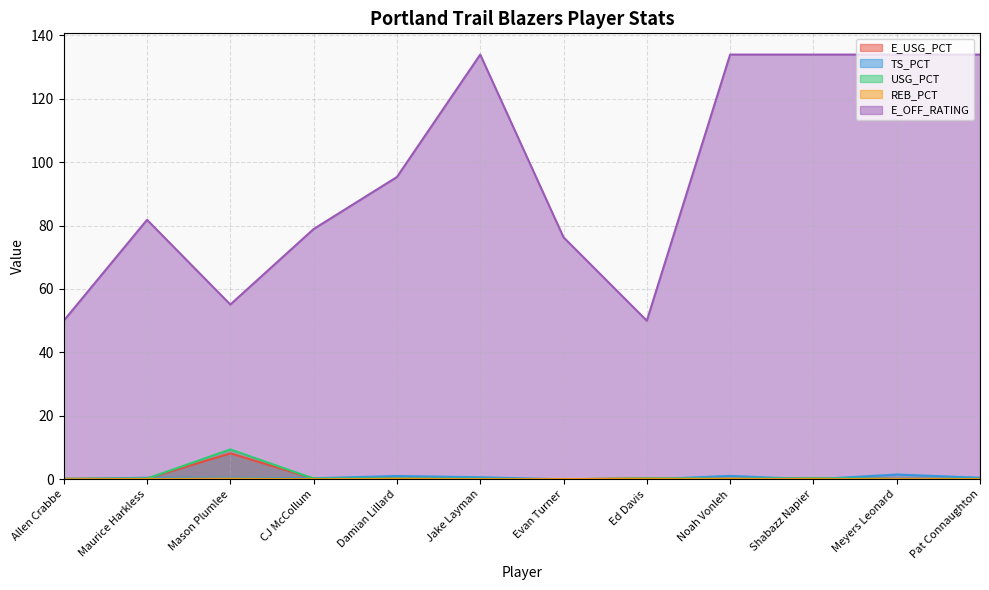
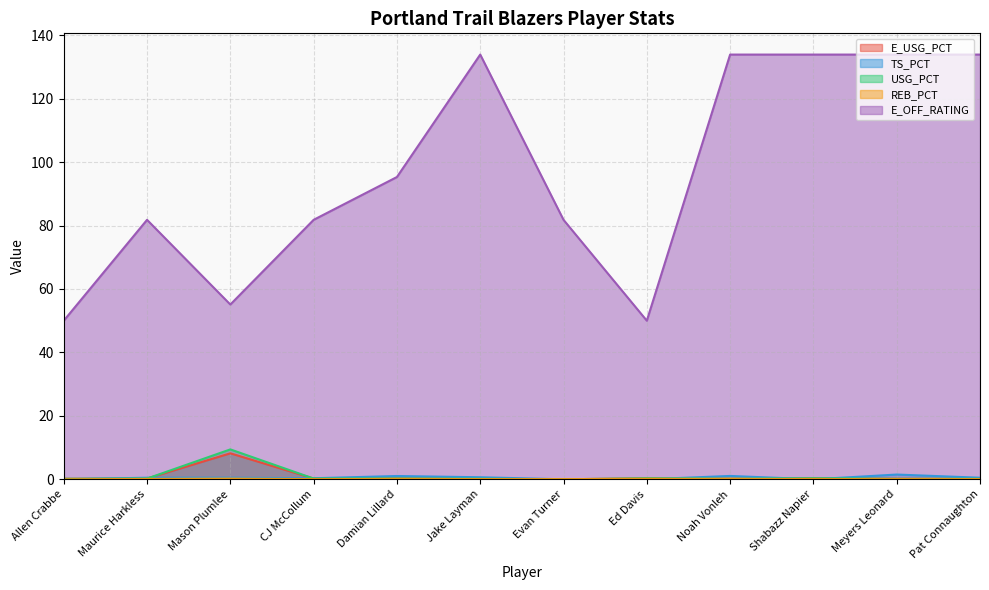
  {
    "E_USG_PCT": {
      "Mason Plumlee": 8
    },
    "TS_PCT": {
      "Noah Vonleh": 1,
      "Meyers Leonard": 2
    },
    "USG_PCT": {
      "Mason Plumlee": 9
    },
    "E_OFF_RATING": {
      "Allen Crabbe": 50,
      "Maurice Harkless": 82,
      "Mason Plumlee": 55,
-     "CJ McCollum": 79,
+     "CJ McCollum": 82,
      "Damian Lillard": 95,
      "Jake Layman": 134,
-     "Evan Turner": 76,
+     "Evan Turner": 82,
      "Ed Davis": 50,
      "Noah Vonleh": 134,
      "Shabazz Napier": 134,
      "Pat Connaughton": 134
    }
  }
